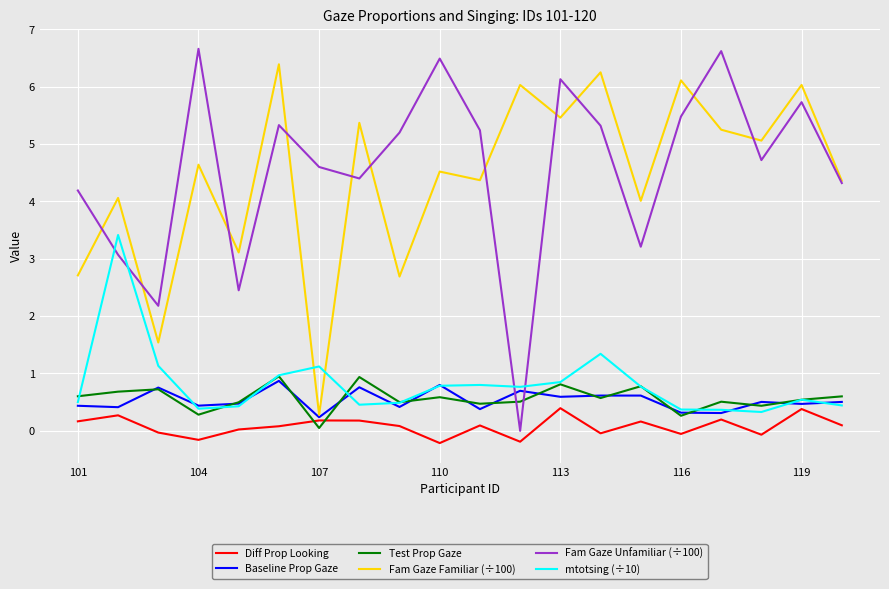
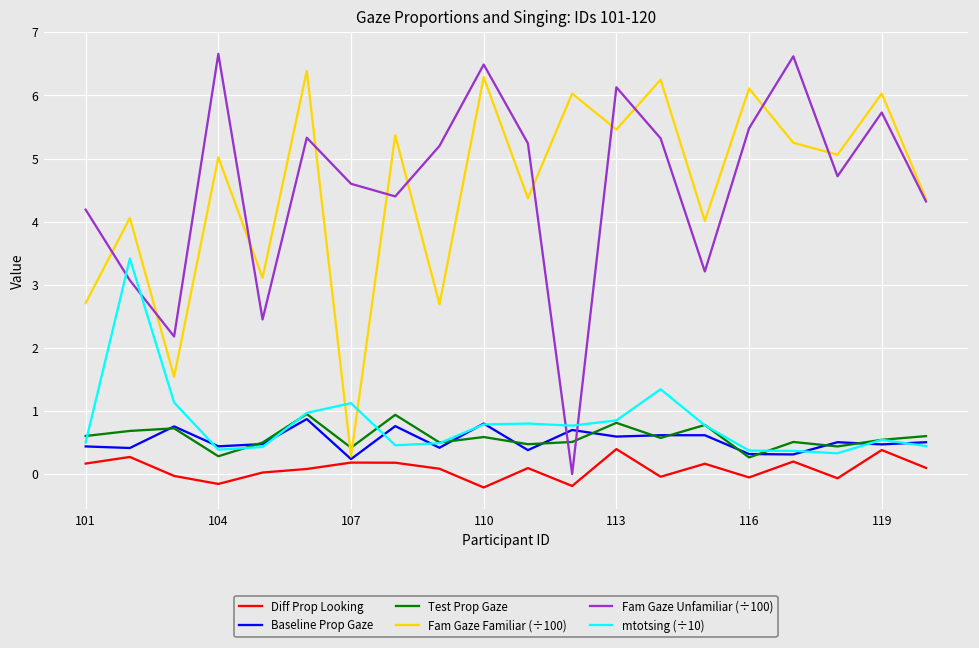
  {
    "Diff Prop Looking": {
      "101": 0.2,
      "104": -0.2,
      "107": 0.2,
      "110": -0.2,
      "113": 0.4,
      "116": -0.1,
      "119": 0.4
    },
    "Baseline Prop Gaze": {
      "101": 0.4,
      "104": 0.4,
      "113": 0.6,
      "116": 0.3,
      "119": 0.5
    },
    "Test Prop Gaze": {
      "101": 0.6,
      "104": 0.3,
-     "107": 0.0,
+     "107": 0.4,
      "110": 0.6,
      "116": 0.3
    },
    "Fam Gaze Familiar (÷100)": {
      "101": 2.7,
-     "104": 4.6,
-     "110": 4.5,
+     "104": 5.0,
+     "110": 6.3,
      "113": 5.5,
      "116": 6.1,
      "119": 6.0
    },
    "Fam Gaze Unfamiliar (÷100)": {
      "101": 4.2,
      "104": 6.7,
      "107": 4.6,
      "110": 6.5,
      "113": 6.1,
      "116": 5.5,
      "119": 5.7
    },
    "mtotsing (÷10)": {
      "101": 0.5,
      "104": 0.4,
      "107": 1.1,
      "116": 0.4
    }
  }
